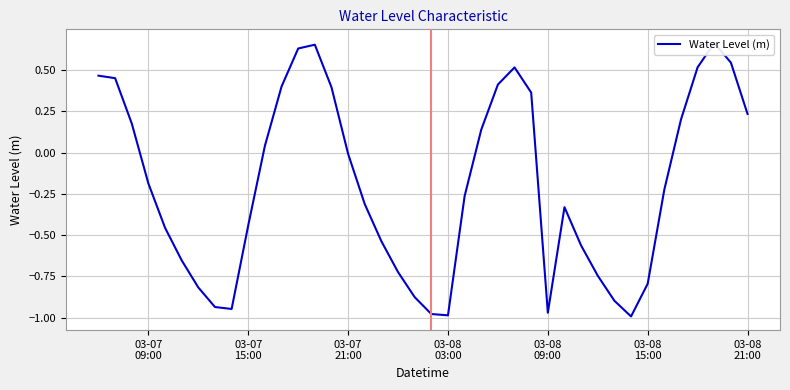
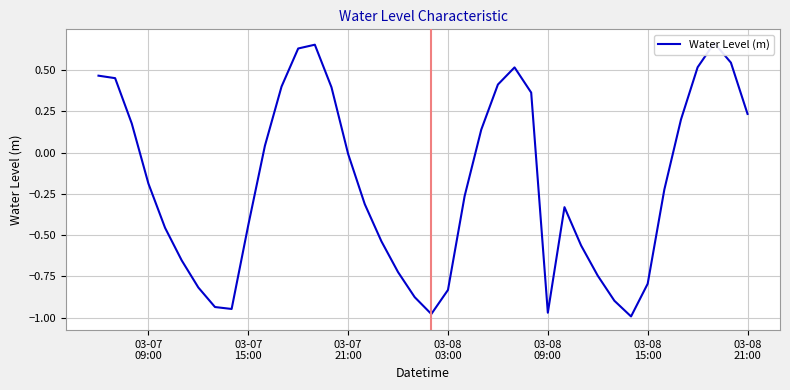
  {
    "03-07 09:00": -0.19,
    "03-07 15:00": -0.44,
    "03-07 21:00": -0.01,
-   "03-08 03:00": -0.99,
+   "03-08 03:00": -0.83,
    "03-08 09:00": -0.97,
    "03-08 15:00": -0.79,
    "03-08 21:00": 0.23
  }
